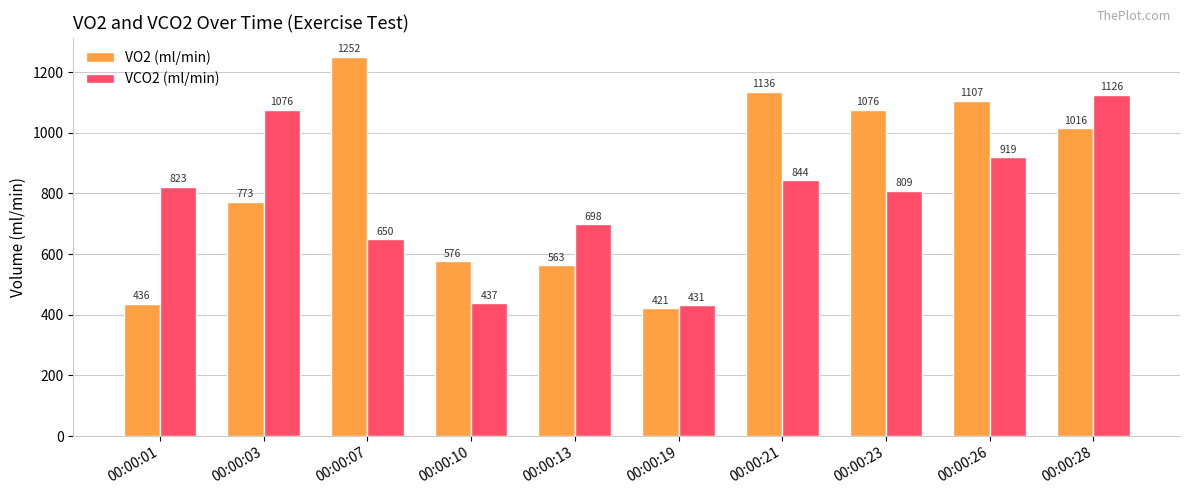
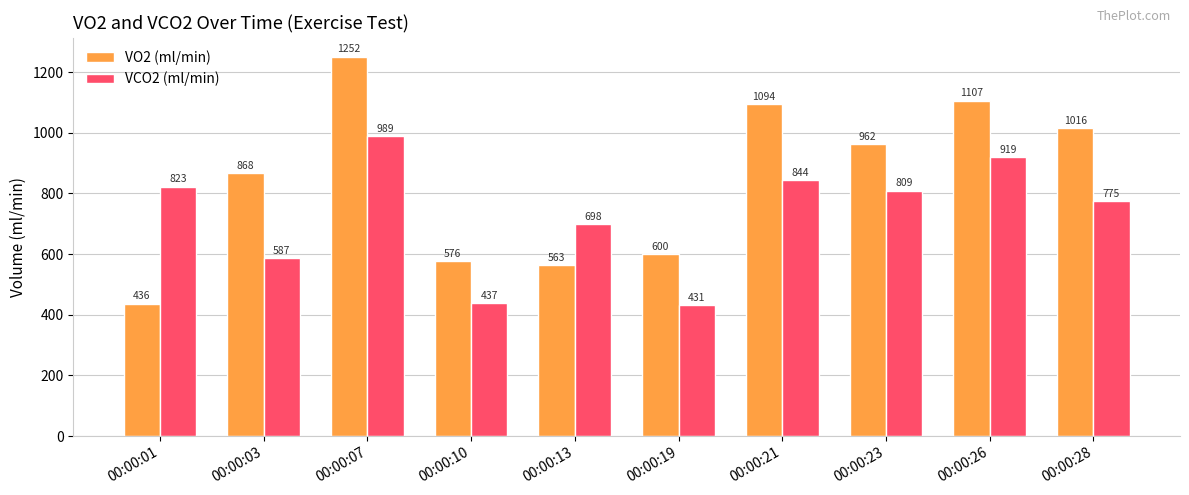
  {
    "VO2 (ml/min)": {
      "00:00:01": 436,
-     "00:00:03": 773,
+     "00:00:03": 868,
      "00:00:07": 1252,
      "00:00:10": 576,
      "00:00:13": 563,
-     "00:00:19": 421,
-     "00:00:21": 1136,
-     "00:00:23": 1076,
+     "00:00:19": 600,
+     "00:00:21": 1094,
+     "00:00:23": 962,
      "00:00:26": 1107,
      "00:00:28": 1016
    },
    "VCO2 (ml/min)": {
      "00:00:01": 823,
-     "00:00:03": 1076,
-     "00:00:07": 650,
+     "00:00:03": 587,
+     "00:00:07": 989,
      "00:00:10": 437,
      "00:00:13": 698,
      "00:00:19": 431,
      "00:00:21": 844,
      "00:00:23": 809,
      "00:00:26": 919,
-     "00:00:28": 1126
+     "00:00:28": 775
    }
  }
